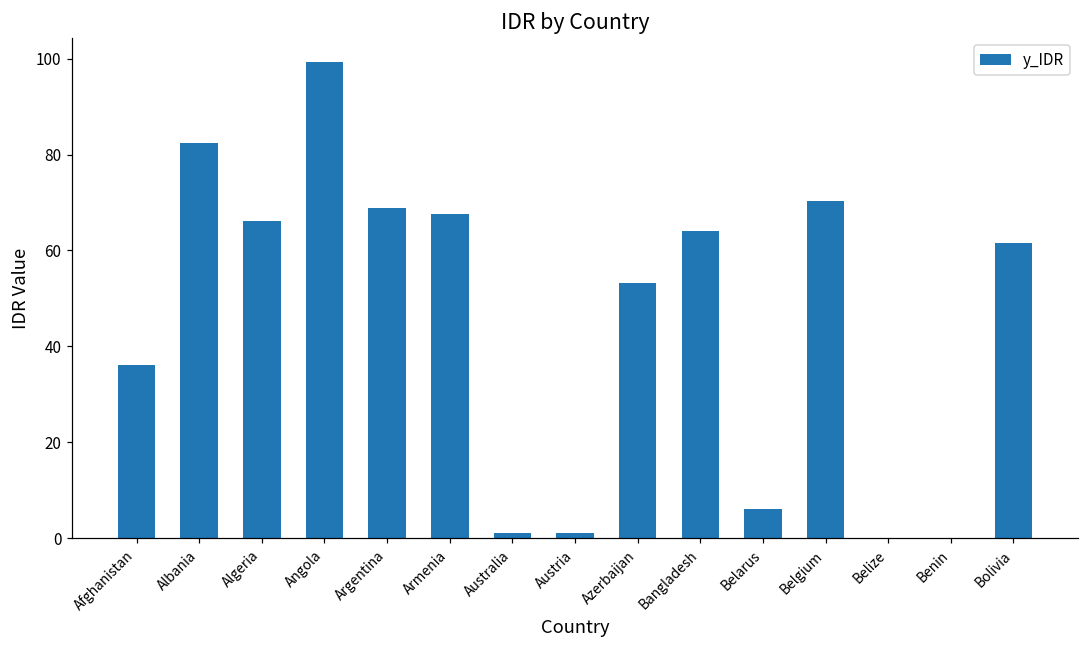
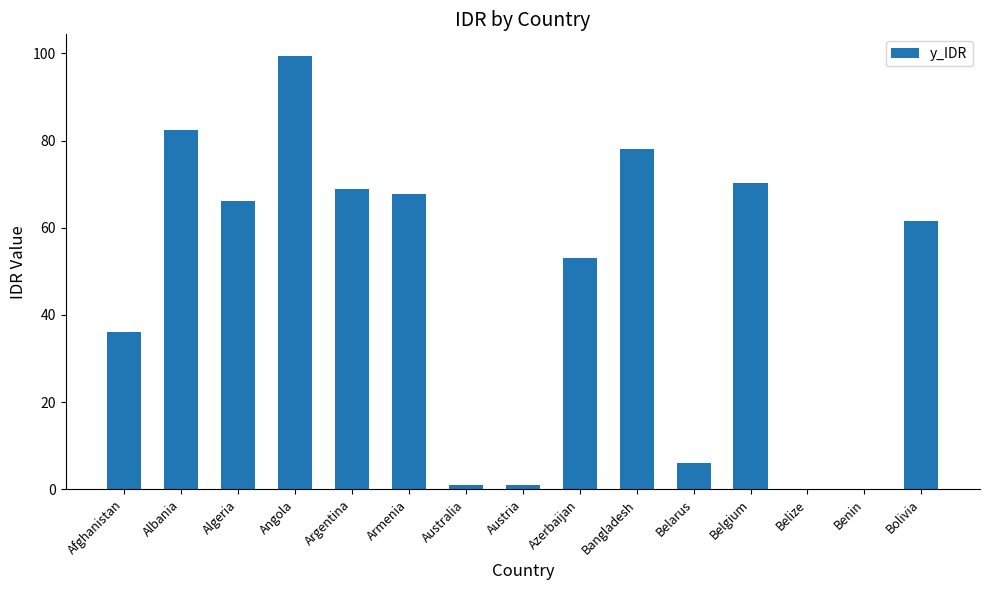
  {
    "Afghanistan": 36,
    "Albania": 82,
    "Algeria": 66,
    "Angola": 99,
    "Argentina": 69,
    "Armenia": 68,
    "Australia": 1,
    "Austria": 1,
    "Azerbaijan": 53,
-   "Bangladesh": 64,
+   "Bangladesh": 78,
    "Belarus": 6,
    "Belgium": 70,
    "Belize": 0,
    "Benin": 0,
    "Bolivia": 62
  }
